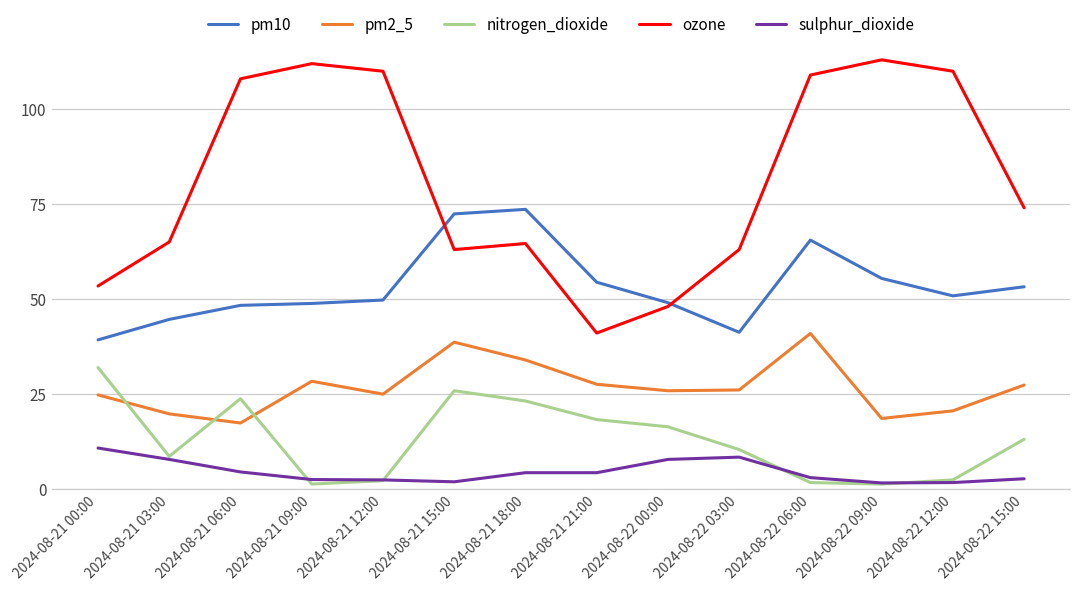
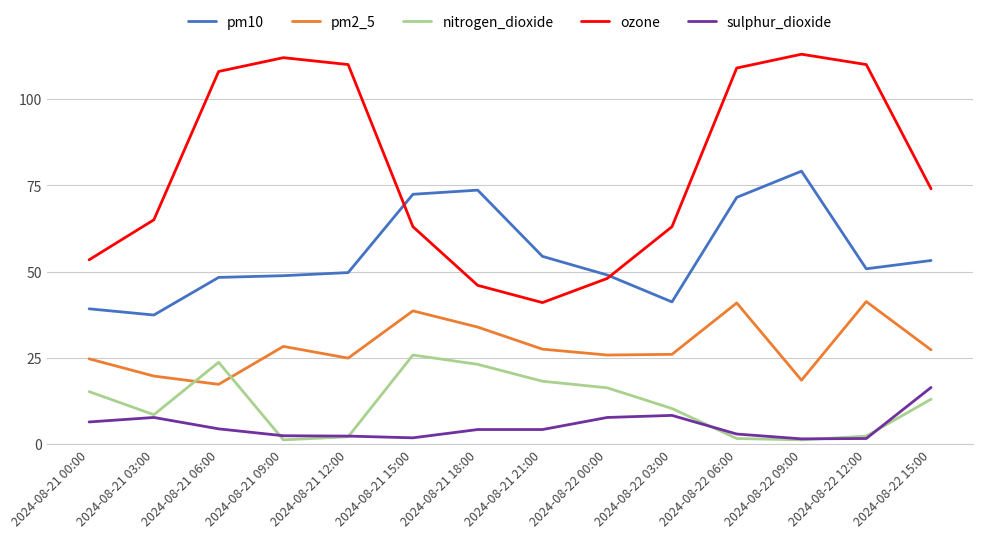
  {
    "pm10": {
      "2024-08-21 00:00": 39,
-     "2024-08-21 03:00": 45,
+     "2024-08-21 03:00": 37,
      "2024-08-21 06:00": 48,
      "2024-08-21 09:00": 49,
      "2024-08-21 12:00": 50,
      "2024-08-21 15:00": 72,
      "2024-08-21 18:00": 74,
      "2024-08-21 21:00": 54,
      "2024-08-22 00:00": 49,
      "2024-08-22 03:00": 41,
-     "2024-08-22 06:00": 66,
-     "2024-08-22 09:00": 55,
+     "2024-08-22 06:00": 72,
+     "2024-08-22 09:00": 79,
      "2024-08-22 12:00": 51,
      "2024-08-22 15:00": 53
    },
    "pm2_5": {
      "2024-08-21 00:00": 25,
      "2024-08-21 03:00": 20,
      "2024-08-21 06:00": 17,
      "2024-08-21 09:00": 28,
      "2024-08-21 12:00": 25,
      "2024-08-21 15:00": 39,
      "2024-08-21 18:00": 34,
      "2024-08-21 21:00": 28,
      "2024-08-22 00:00": 26,
      "2024-08-22 03:00": 26,
      "2024-08-22 06:00": 41,
      "2024-08-22 09:00": 19,
-     "2024-08-22 12:00": 21,
+     "2024-08-22 12:00": 41,
      "2024-08-22 15:00": 27
    },
    "nitrogen_dioxide": {
-     "2024-08-21 00:00": 32,
+     "2024-08-21 00:00": 15,
      "2024-08-21 03:00": 9,
      "2024-08-21 06:00": 24,
      "2024-08-21 09:00": 1,
      "2024-08-21 15:00": 26,
      "2024-08-21 18:00": 23,
      "2024-08-21 21:00": 18,
      "2024-08-22 00:00": 16,
      "2024-08-22 03:00": 10,
      "2024-08-22 06:00": 2,
      "2024-08-22 15:00": 13
    },
    "ozone": {
      "2024-08-21 00:00": 53,
      "2024-08-21 03:00": 65,
      "2024-08-21 06:00": 108,
      "2024-08-21 09:00": 112,
      "2024-08-21 12:00": 110,
      "2024-08-21 15:00": 63,
-     "2024-08-21 18:00": 65,
+     "2024-08-21 18:00": 46,
      "2024-08-21 21:00": 41,
      "2024-08-22 00:00": 48,
      "2024-08-22 03:00": 63,
      "2024-08-22 06:00": 109,
      "2024-08-22 09:00": 113,
      "2024-08-22 12:00": 110,
      "2024-08-22 15:00": 74
    },
    "sulphur_dioxide": {
-     "2024-08-21 00:00": 11,
+     "2024-08-21 00:00": 6,
      "2024-08-21 03:00": 8,
      "2024-08-21 06:00": 4,
      "2024-08-21 09:00": 2,
      "2024-08-21 15:00": 2,
      "2024-08-21 18:00": 4,
      "2024-08-21 21:00": 4,
      "2024-08-22 00:00": 8,
      "2024-08-22 03:00": 8,
      "2024-08-22 06:00": 3,
-     "2024-08-22 15:00": 3
+     "2024-08-22 15:00": 16
    }
  }
